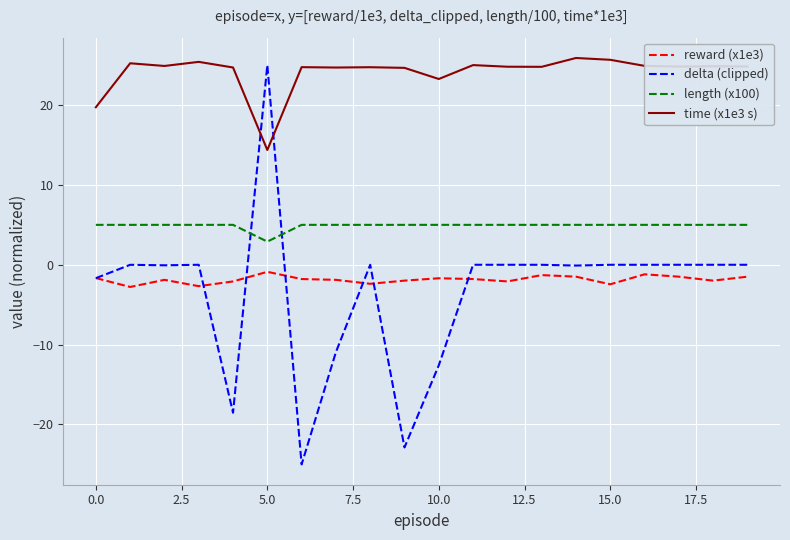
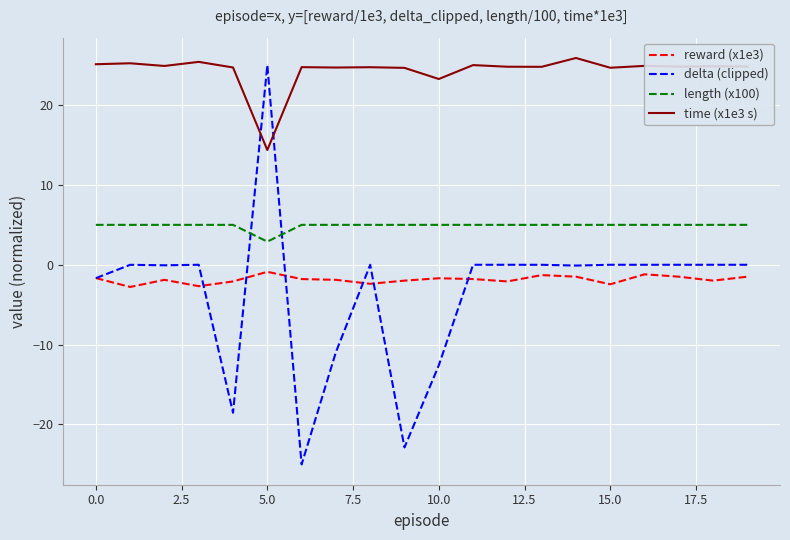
  {
    "reward (x1e3)": {
      "5.0": -1,
      "10.0": -2,
      "15.0": -2
    },
    "delta (clipped)": {
      "5.0": 25,
      "10.0": -13,
      "15.0": 0
    },
    "length (x100)": {
      "0.0": 5,
      "5.0": 3,
      "10.0": 5,
      "15.0": 5
    },
    "time (x1e3 s)": {
-     "0.0": 20,
+     "0.0": 25,
      "5.0": 14,
      "10.0": 23,
-     "15.0": 26
+     "15.0": 25
    }
  }
